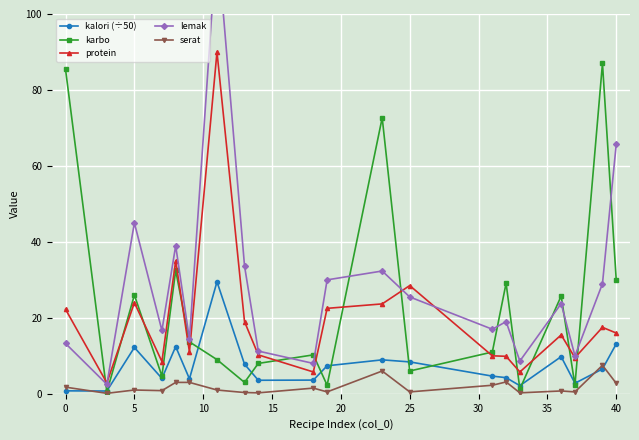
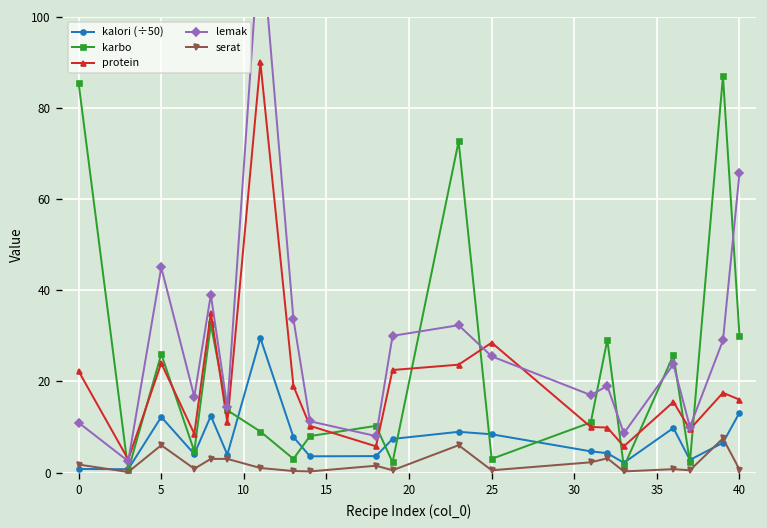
  {
    "kalori (÷50)": {
      "0": 1,
      "5": 12,
      "25": 8,
      "40": 13
    },
    "karbo": {
      "0": 85,
      "5": 26,
-     "25": 6,
+     "25": 3,
      "40": 30
    },
    "protein": {
      "0": 22,
      "5": 24,
      "25": 29,
      "40": 16
    },
    "lemak": {
-     "0": 13,
+     "0": 11,
      "5": 45,
      "25": 26,
      "40": 66
    },
    "serat": {
      "0": 2,
-     "5": 1,
+     "5": 6,
      "25": 1,
-     "40": 3
+     "40": 1
    }
  }
